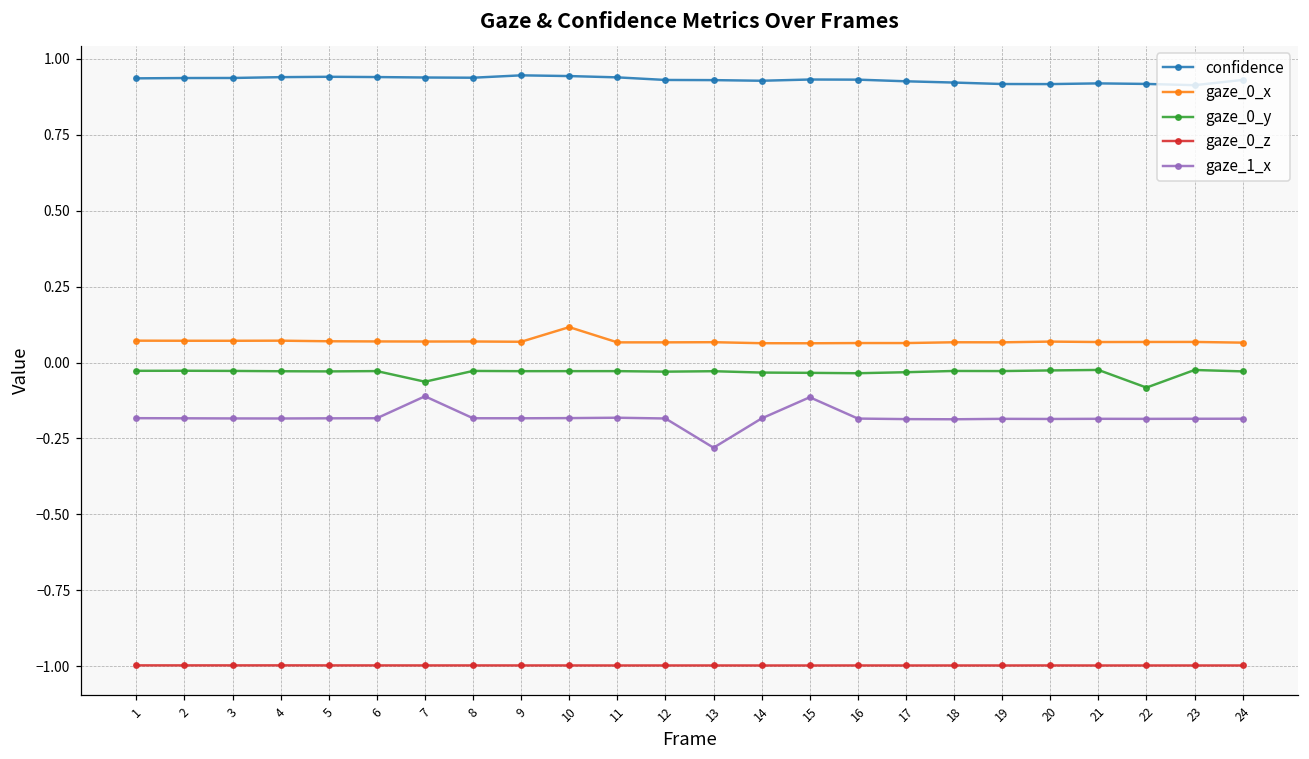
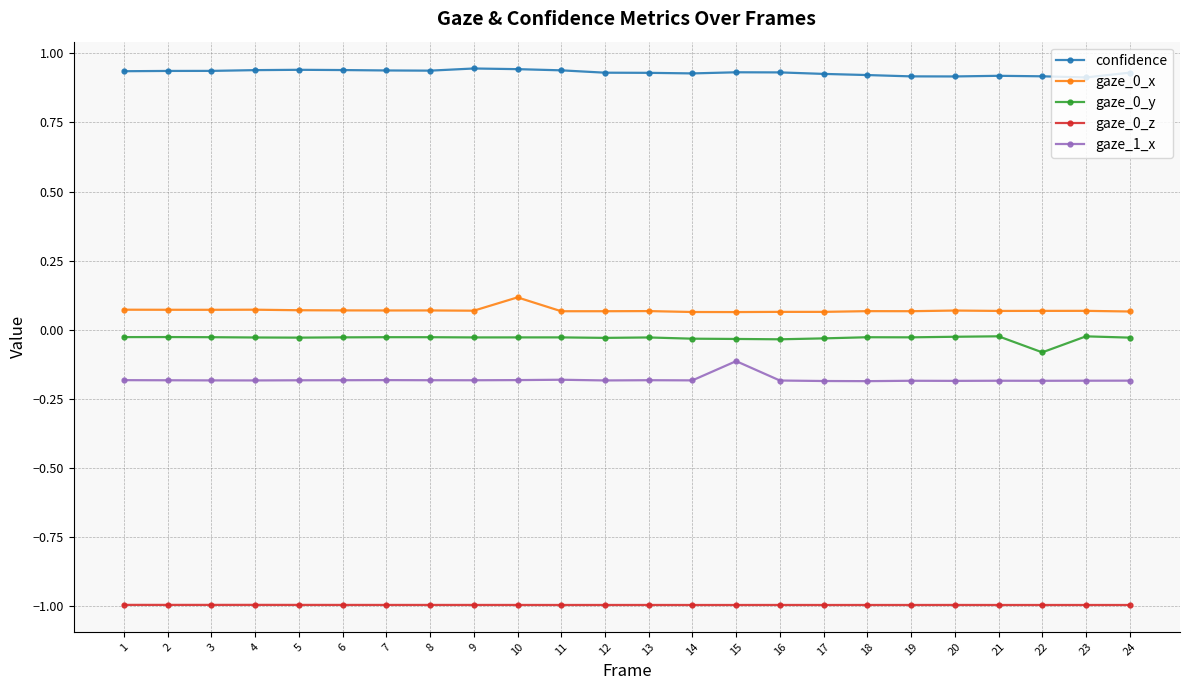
  {
    "confidence": {
      "1": 0.94,
      "2": 0.94,
      "3": 0.94,
      "4": 0.94,
      "5": 0.94,
      "6": 0.94,
      "7": 0.94,
      "8": 0.94,
      "9": 0.95,
      "10": 0.94,
      "11": 0.94,
      "12": 0.93,
      "13": 0.93,
      "14": 0.93,
      "15": 0.93,
      "16": 0.93,
      "17": 0.93,
      "18": 0.92,
      "19": 0.92,
      "20": 0.92,
      "21": 0.92,
      "22": 0.92
    },
    "gaze_0_x": {
      "1": 0.07,
      "2": 0.07,
      "3": 0.07,
      "4": 0.07,
      "5": 0.07,
      "6": 0.07,
      "7": 0.07,
      "8": 0.07,
      "9": 0.07,
      "10": 0.12,
      "11": 0.07,
      "12": 0.07,
      "13": 0.07,
      "14": 0.06,
      "15": 0.06,
      "16": 0.06,
      "17": 0.06,
      "18": 0.07,
      "19": 0.07,
      "20": 0.07,
      "21": 0.07,
      "22": 0.07,
      "23": 0.07,
      "24": 0.07
    },
    "gaze_0_y": {
      "1": -0.03,
      "2": -0.03,
      "3": -0.03,
      "4": -0.03,
      "5": -0.03,
      "6": -0.03,
-     "7": -0.06,
+     "7": -0.03,
      "8": -0.03,
      "9": -0.03,
      "10": -0.03,
      "11": -0.03,
      "12": -0.03,
      "13": -0.03,
      "14": -0.03,
      "15": -0.03,
      "16": -0.04,
      "17": -0.03,
      "18": -0.03,
      "19": -0.03,
      "20": -0.03,
      "21": -0.02,
      "22": -0.08,
      "23": -0.02,
      "24": -0.03
    },
    "gaze_0_z": {
      "1": -1.00,
      "2": -1.00,
      "3": -1.00,
      "4": -1.00,
      "5": -1.00,
      "6": -1.00,
      "7": -1.00,
      "8": -1.00,
      "9": -1.00,
      "10": -1.00,
      "11": -1.00,
      "12": -1.00,
      "13": -1.00,
      "14": -1.00,
      "15": -1.00,
      "16": -1.00,
      "17": -1.00,
      "18": -1.00,
      "19": -1.00,
      "20": -1.00,
      "21": -1.00,
      "22": -1.00,
      "23": -1.00,
      "24": -1.00
    },
    "gaze_1_x": {
      "1": -0.18,
      "2": -0.18,
      "3": -0.18,
      "4": -0.18,
      "5": -0.18,
      "6": -0.18,
-     "7": -0.11,
+     "7": -0.18,
      "8": -0.18,
      "9": -0.18,
      "10": -0.18,
      "11": -0.18,
      "12": -0.18,
-     "13": -0.28,
+     "13": -0.18,
      "14": -0.18,
      "15": -0.11,
      "16": -0.18,
      "17": -0.19,
      "18": -0.19,
      "19": -0.19,
      "20": -0.19,
      "21": -0.19,
      "22": -0.19,
      "23": -0.19,
      "24": -0.18
    }
  }
